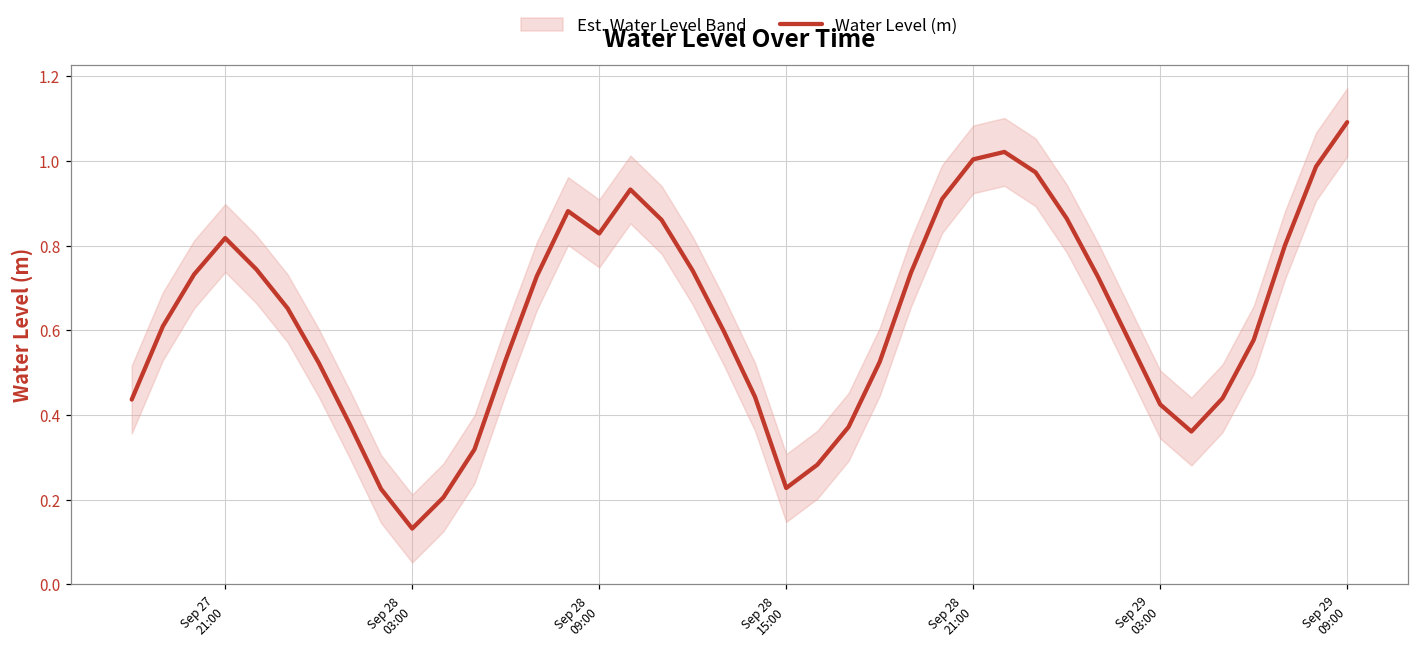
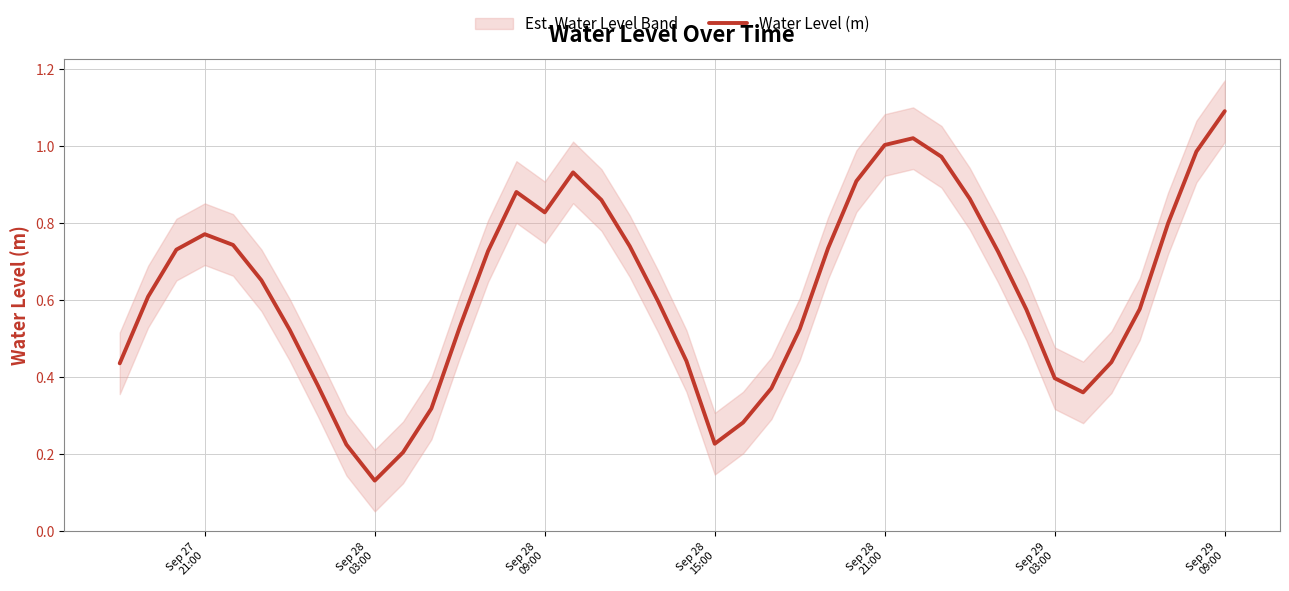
  {
    "Water Level (m)": {
-     "Sep 27 21:00": 0.82,
+     "Sep 27 21:00": 0.77,
      "Sep 28 03:00": 0.13,
      "Sep 28 09:00": 0.83,
      "Sep 28 15:00": 0.23,
      "Sep 28 21:00": 1.00,
-     "Sep 29 03:00": 0.43,
+     "Sep 29 03:00": 0.40,
      "Sep 29 09:00": 1.09
    }
  }
